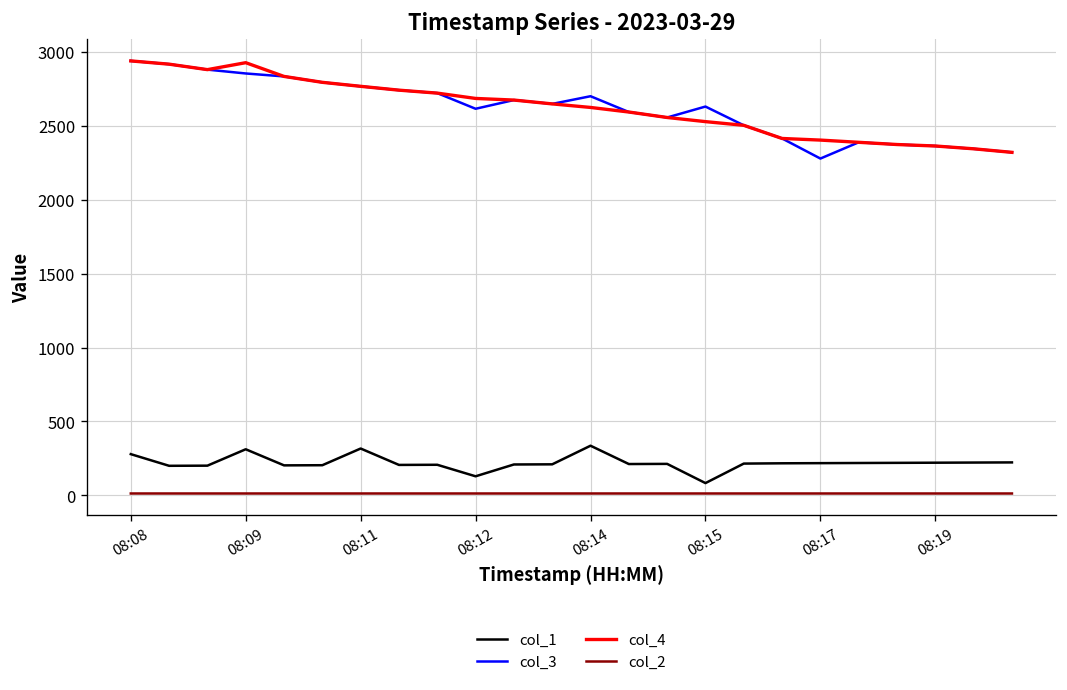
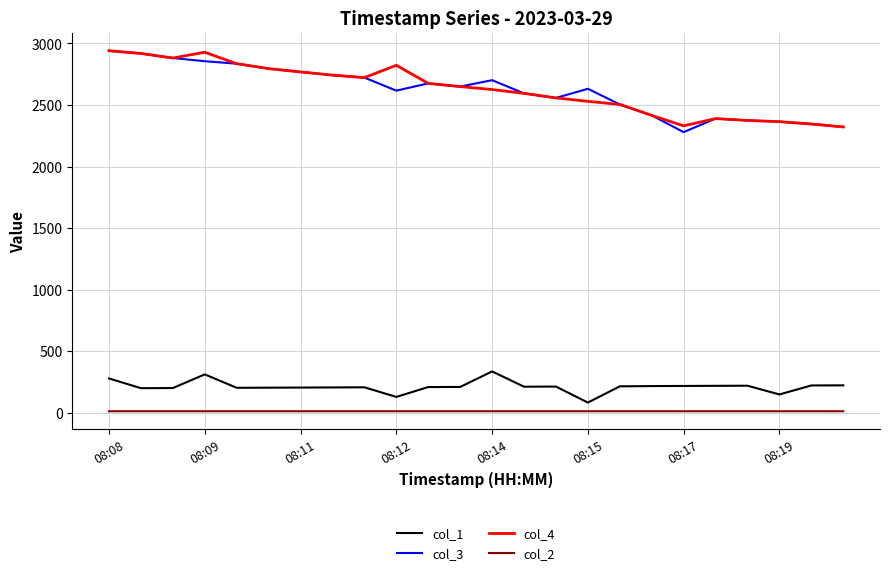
  {
    "col_1": {
      "08:08": 280,
      "08:09": 310,
-     "08:11": 320,
+     "08:11": 210,
      "08:12": 130,
      "08:14": 340,
      "08:15": 80,
      "08:17": 220,
-     "08:19": 220
+     "08:19": 150
    },
    "col_3": {
      "08:09": 2860,
      "08:12": 2620,
      "08:14": 2700,
      "08:15": 2630,
      "08:17": 2280
    },
    "col_4": {
      "08:09": 2930,
-     "08:12": 2690,
+     "08:12": 2820,
      "08:14": 2630,
      "08:15": 2530,
-     "08:17": 2410
+     "08:17": 2330
    },
    "col_2": {
      "08:08": 10,
      "08:09": 10,
      "08:11": 10,
      "08:12": 10,
      "08:14": 10,
      "08:15": 10,
      "08:17": 10,
      "08:19": 10
    }
  }
